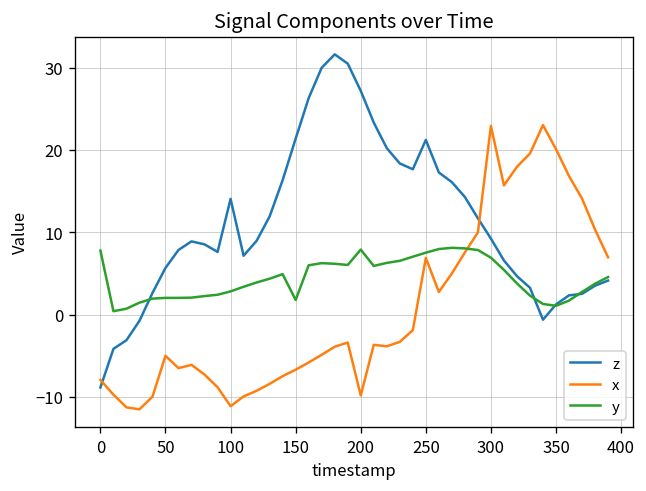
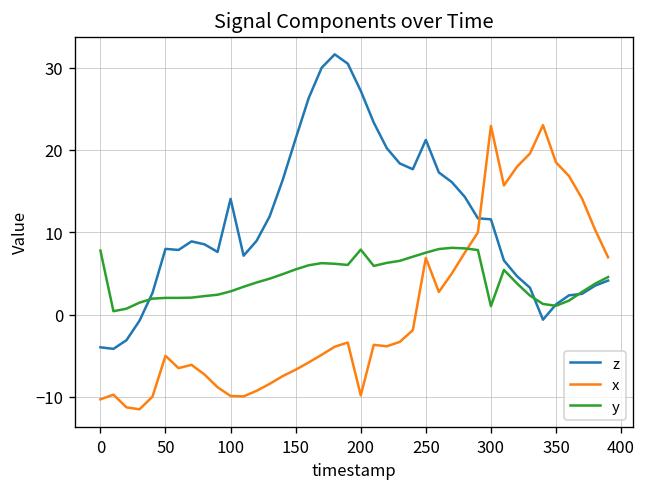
  {
    "z": {
-     "0": -9,
-     "50": 6,
+     "0": -4,
+     "50": 8,
      "100": 14,
      "150": 21,
      "200": 27,
      "250": 21,
-     "300": 9
+     "300": 12
    },
    "x": {
-     "0": -8,
+     "0": -10,
      "50": -5,
-     "100": -11,
+     "100": -10,
      "150": -7,
      "200": -10,
      "250": 7,
      "300": 23,
-     "350": 20
+     "350": 18
    },
    "y": {
      "0": 8,
      "50": 2,
      "100": 3,
-     "150": 2,
+     "150": 5,
      "200": 8,
      "250": 8,
-     "300": 7
+     "300": 1
    }
  }
